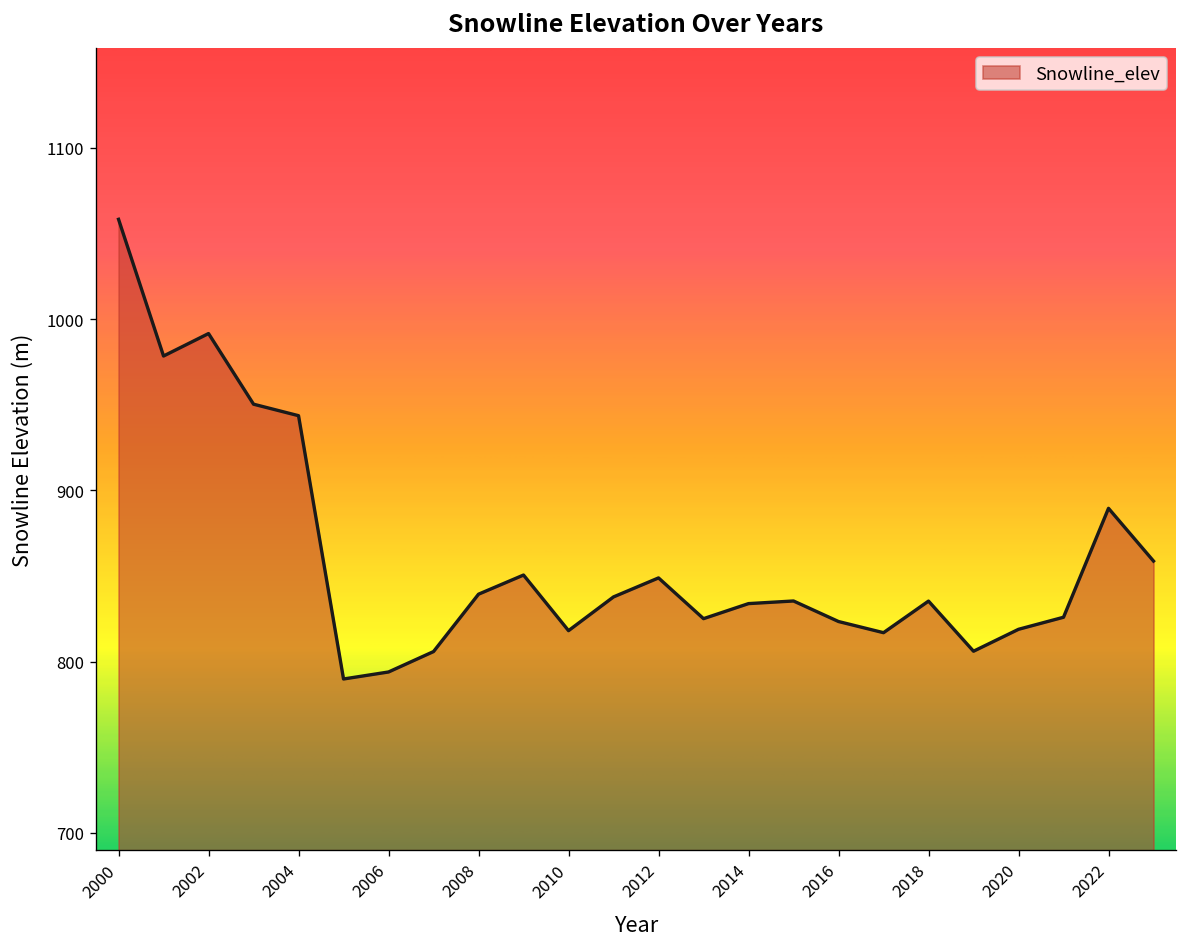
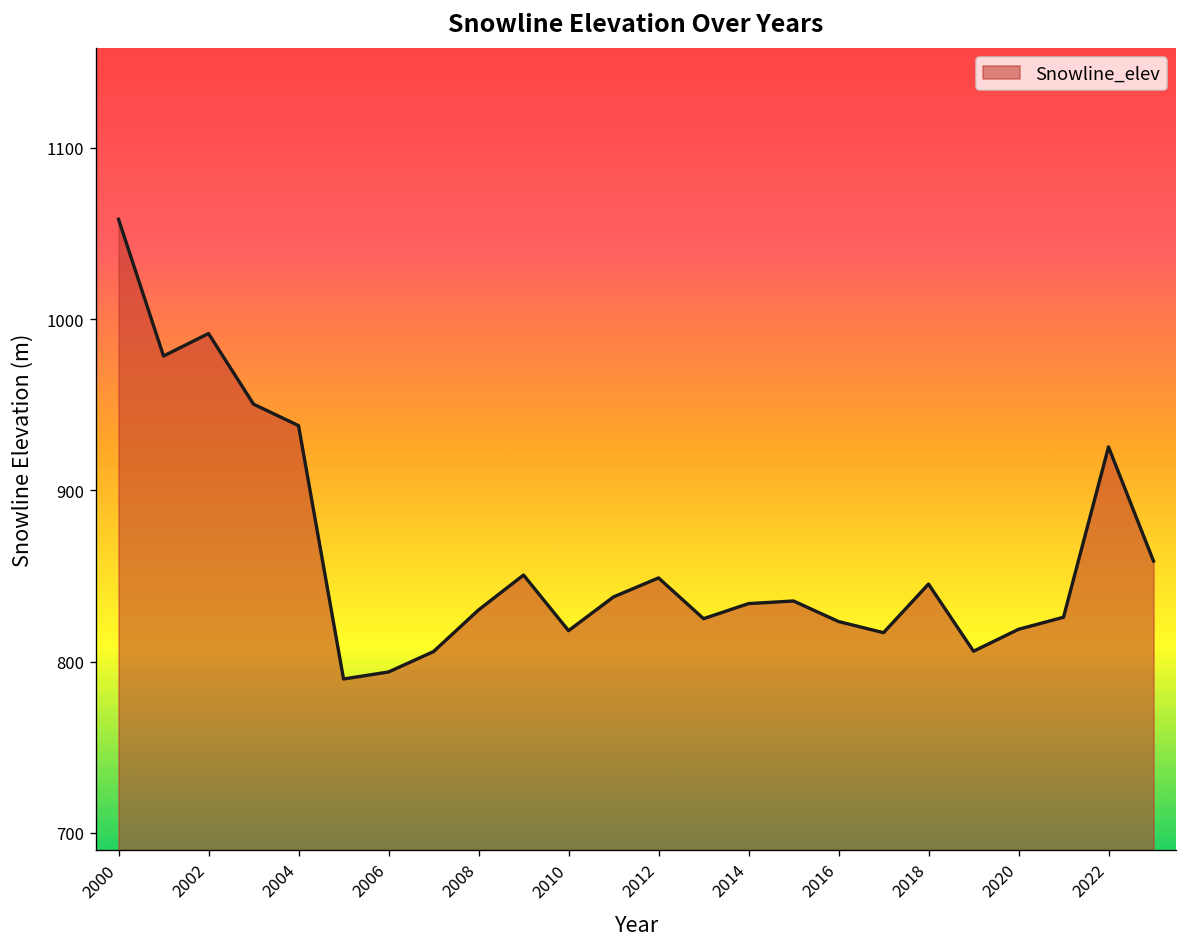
  {
    "2000": 1058,
    "2002": 992,
-   "2004": 944,
+   "2004": 938,
    "2006": 794,
-   "2008": 839,
+   "2008": 830,
    "2010": 818,
    "2012": 849,
    "2014": 834,
    "2016": 823,
-   "2018": 835,
+   "2018": 845,
    "2020": 819,
-   "2022": 890
+   "2022": 925
  }
